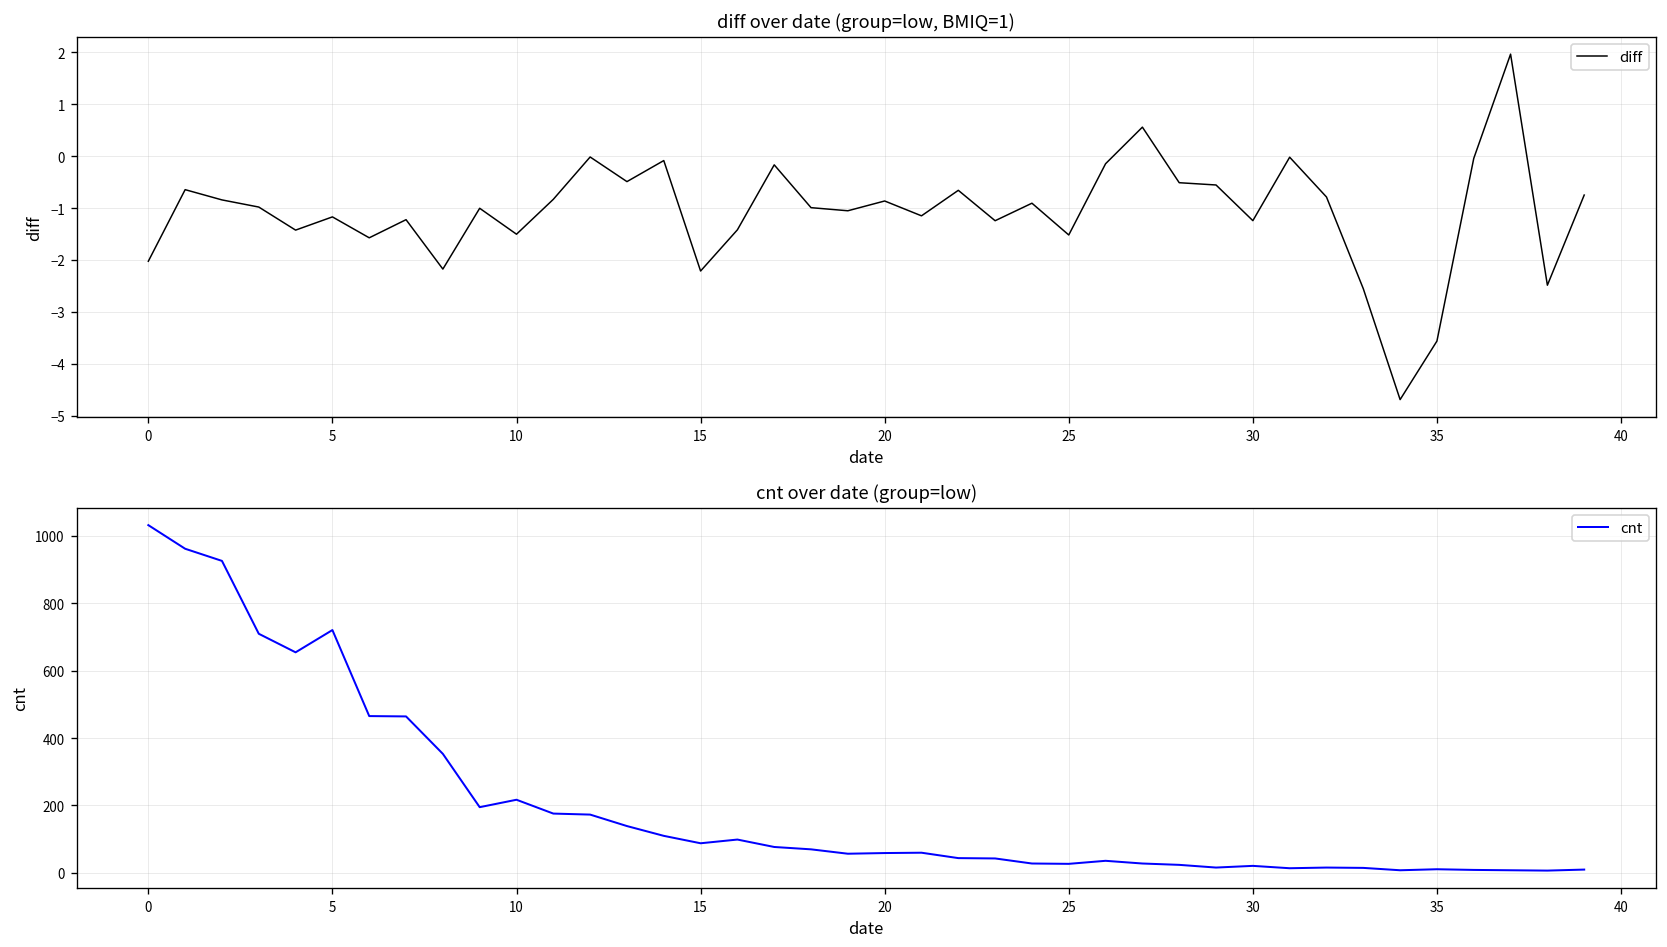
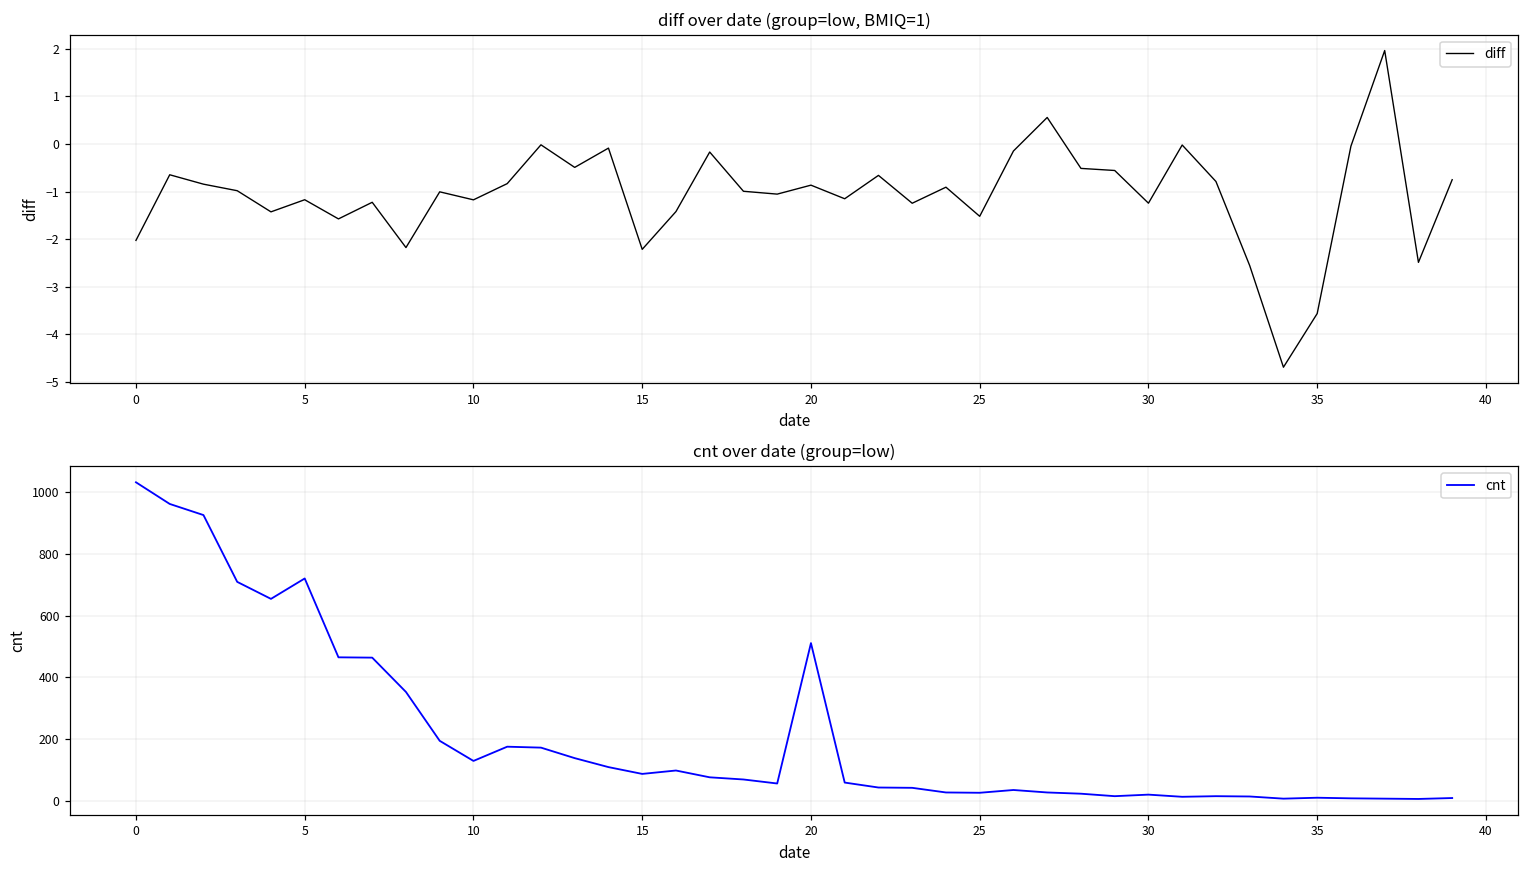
  {
    "diff over date (group=low, BMIQ=1)": {
      "0": -2.0,
      "5": -1.2,
-     "10": -1.5,
+     "10": -1.2,
      "15": -2.2,
      "20": -0.9,
      "25": -1.5,
      "30": -1.2,
      "35": -3.6
    },
    "cnt over date (group=low)": {
      "0": 1030,
      "5": 720,
-     "10": 220,
+     "10": 130,
      "15": 90,
-     "20": 60,
+     "20": 510,
      "25": 30,
      "30": 20,
      "35": 10
    }
  }
